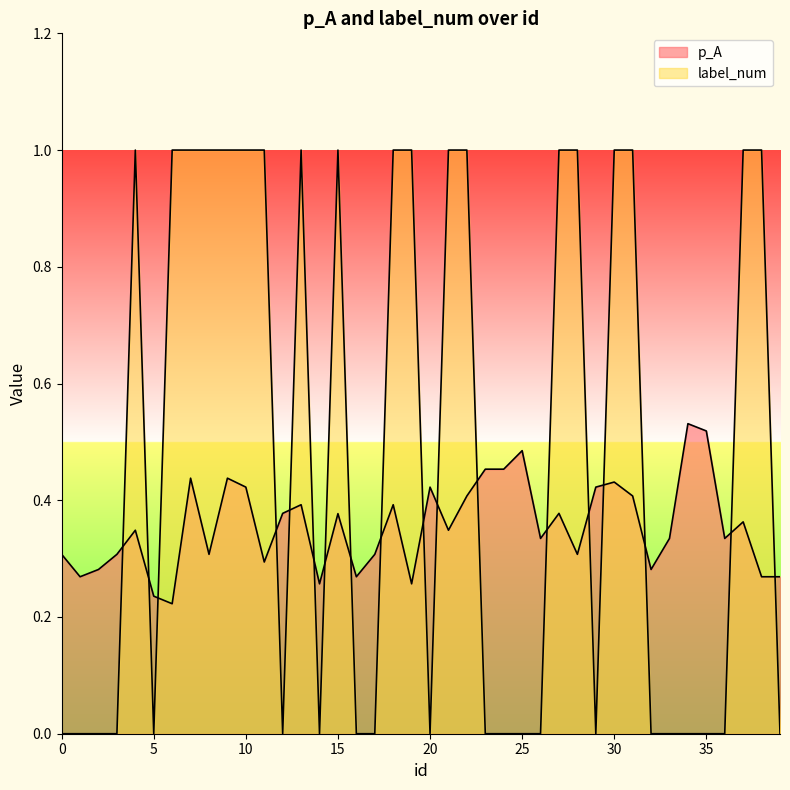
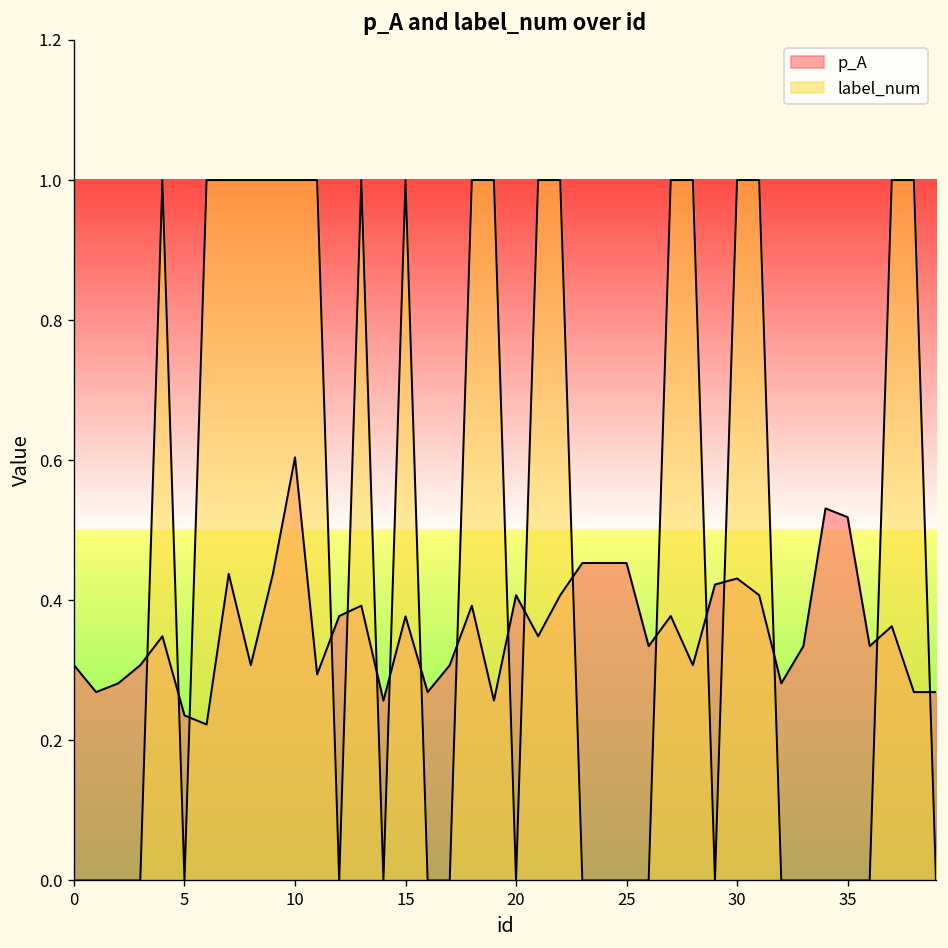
  {
    "p_A": {
      "0": 0.31,
      "5": 0.24,
-     "10": 0.42,
+     "10": 0.60,
      "15": 0.38,
-     "20": 0.42,
-     "25": 0.48,
+     "20": 0.41,
+     "25": 0.45,
      "30": 0.43,
      "35": 0.52
    },
    "label_num": {
      "0": 0.00,
      "5": 0.00,
      "10": 1.00,
      "15": 1.00,
      "20": 0.00,
      "25": 0.00,
      "30": 1.00,
      "35": 0.00
    }
  }
